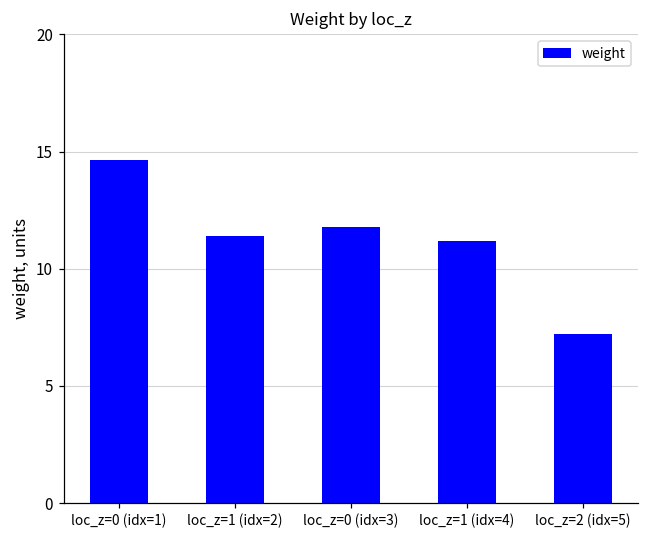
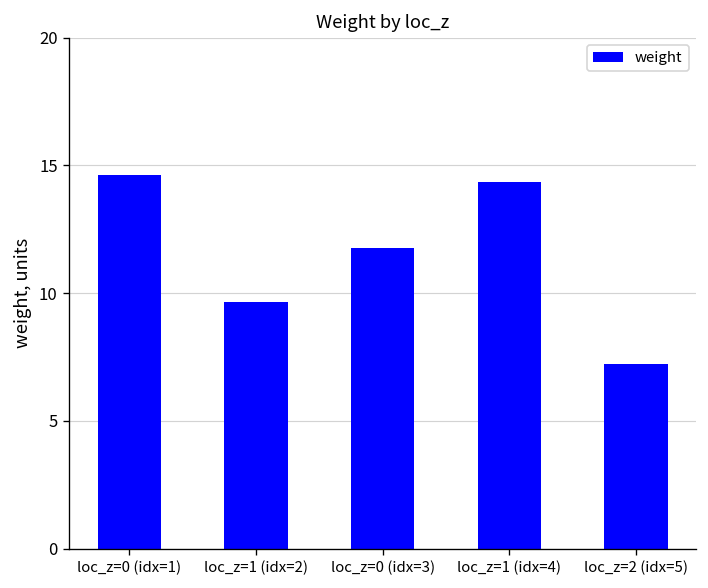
  {
    "loc_z=0 (idx=1)": 14.6,
-   "loc_z=1 (idx=2)": 11.4,
+   "loc_z=1 (idx=2)": 9.7,
    "loc_z=0 (idx=3)": 11.8,
-   "loc_z=1 (idx=4)": 11.2,
+   "loc_z=1 (idx=4)": 14.4,
    "loc_z=2 (idx=5)": 7.2
  }
